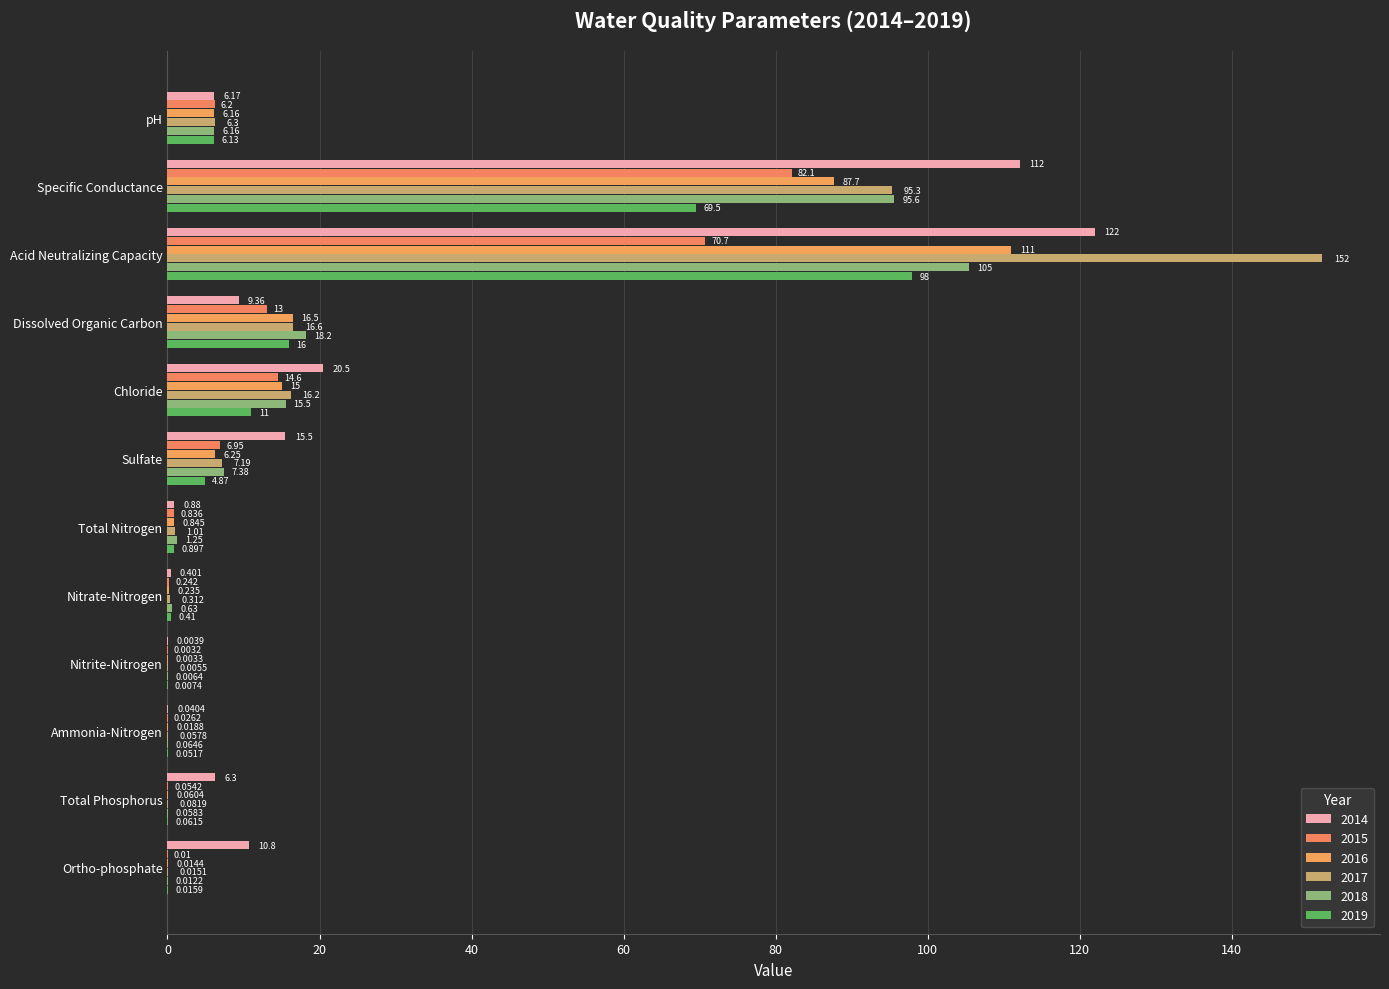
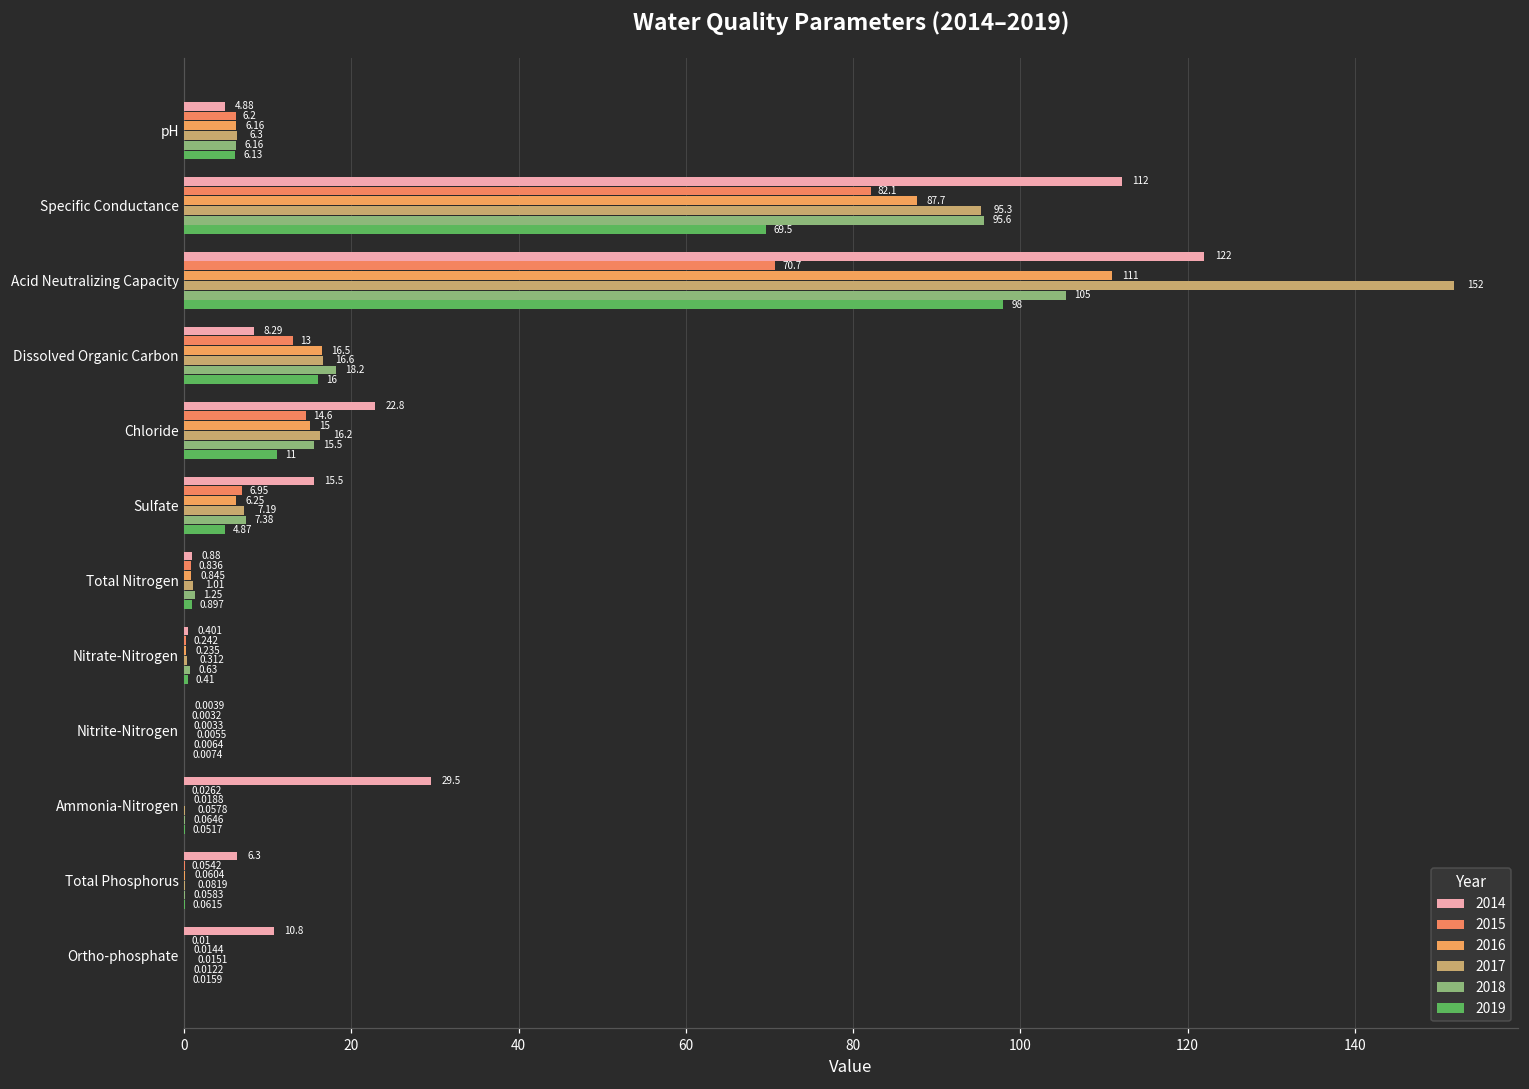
  {
    "2014": {
-     "pH": 6.17,
+     "pH": 4.88,
      "Specific Conductance": 112,
      "Acid Neutralizing Capacity": 122,
-     "Dissolved Organic Carbon": 9.36,
-     "Chloride": 20.5,
+     "Dissolved Organic Carbon": 8.29,
+     "Chloride": 22.8,
      "Sulfate": 15.5,
      "Total Nitrogen": 0.88,
      "Nitrate-Nitrogen": 0.401,
      "Nitrite-Nitrogen": 0.0039,
-     "Ammonia-Nitrogen": 0.0404,
+     "Ammonia-Nitrogen": 29.5,
      "Total Phosphorus": 6.3,
      "Ortho-phosphate": 10.8
    }
  }
